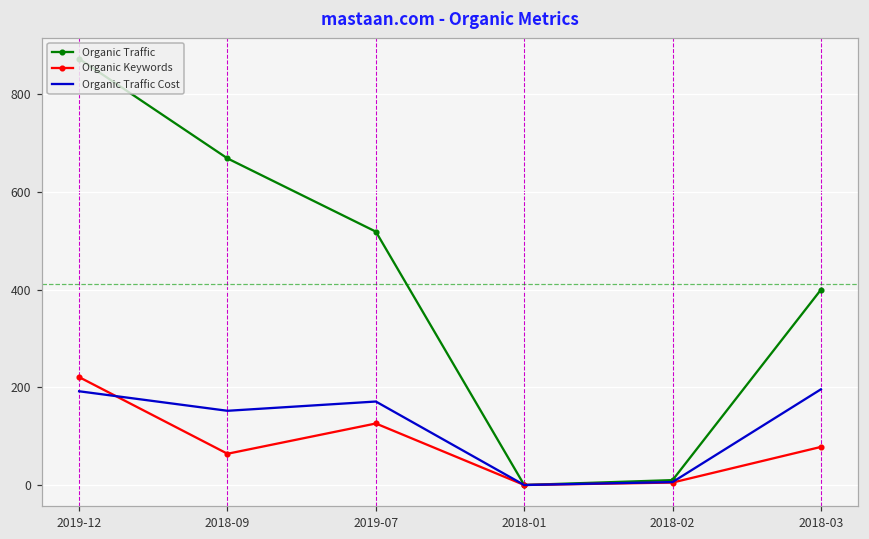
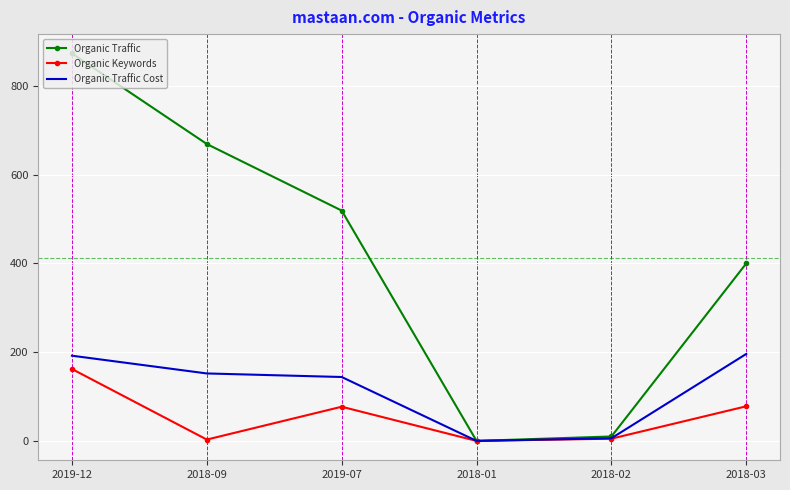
  {
    "Organic Traffic": {
      "2018-09": 670,
      "2019-07": 520,
      "2018-03": 400
    },
    "Organic Keywords": {
-     "2019-12": 220,
-     "2018-09": 60,
-     "2019-07": 130,
+     "2019-12": 160,
+     "2018-09": 0,
+     "2019-07": 80,
      "2018-03": 80
    },
    "Organic Traffic Cost": {
      "2019-12": 190,
      "2018-09": 150,
-     "2019-07": 170,
+     "2019-07": 140,
      "2018-03": 200
    }
  }
